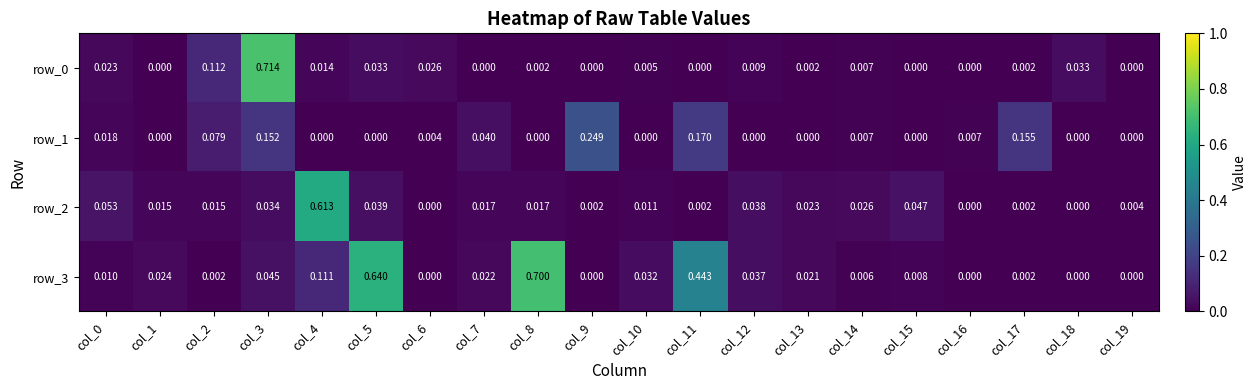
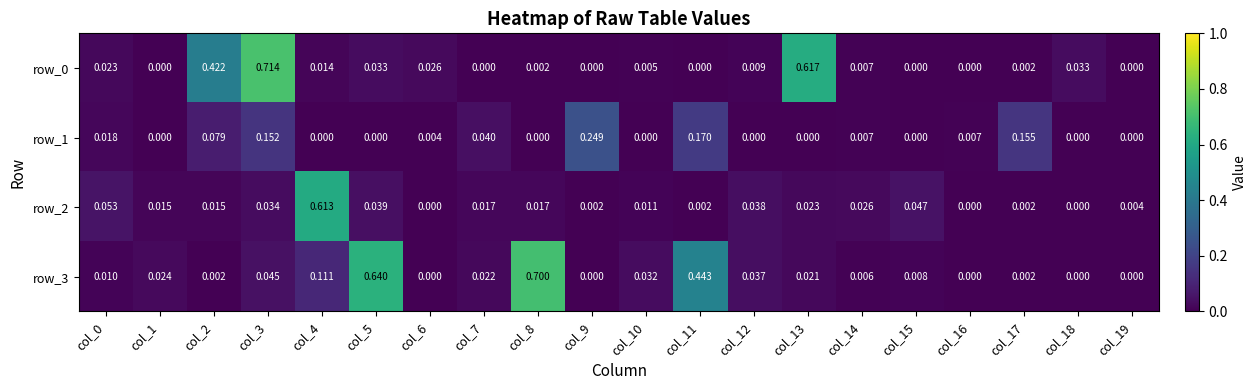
  {
    "row_0": {
      "col_0": 0.023,
      "col_1": 0.000,
-     "col_2": 0.112,
+     "col_2": 0.422,
      "col_3": 0.714,
      "col_4": 0.014,
      "col_5": 0.033,
      "col_6": 0.026,
      "col_7": 0.000,
      "col_8": 0.002,
      "col_9": 0.000,
      "col_10": 0.005,
      "col_11": 0.000,
      "col_12": 0.009,
-     "col_13": 0.002,
+     "col_13": 0.617,
      "col_14": 0.007,
      "col_15": 0.000,
      "col_16": 0.000,
      "col_17": 0.002,
      "col_18": 0.033,
      "col_19": 0.000
    },
    "row_1": {
      "col_0": 0.018,
      "col_1": 0.000,
      "col_2": 0.079,
      "col_3": 0.152,
      "col_4": 0.000,
      "col_5": 0.000,
      "col_6": 0.004,
      "col_7": 0.040,
      "col_8": 0.000,
      "col_9": 0.249,
      "col_10": 0.000,
      "col_11": 0.170,
      "col_12": 0.000,
      "col_13": 0.000,
      "col_14": 0.007,
      "col_15": 0.000,
      "col_16": 0.007,
      "col_17": 0.155,
      "col_18": 0.000,
      "col_19": 0.000
    },
    "row_2": {
      "col_0": 0.053,
      "col_1": 0.015,
      "col_2": 0.015,
      "col_3": 0.034,
      "col_4": 0.613,
      "col_5": 0.039,
      "col_6": 0.000,
      "col_7": 0.017,
      "col_8": 0.017,
      "col_9": 0.002,
      "col_10": 0.011,
      "col_11": 0.002,
      "col_12": 0.038,
      "col_13": 0.023,
      "col_14": 0.026,
      "col_15": 0.047,
      "col_16": 0.000,
      "col_17": 0.002,
      "col_18": 0.000,
      "col_19": 0.004
    },
    "row_3": {
      "col_0": 0.010,
      "col_1": 0.024,
      "col_2": 0.002,
      "col_3": 0.045,
      "col_4": 0.111,
      "col_5": 0.640,
      "col_6": 0.000,
      "col_7": 0.022,
      "col_8": 0.700,
      "col_9": 0.000,
      "col_10": 0.032,
      "col_11": 0.443,
      "col_12": 0.037,
      "col_13": 0.021,
      "col_14": 0.006,
      "col_15": 0.008,
      "col_16": 0.000,
      "col_17": 0.002,
      "col_18": 0.000,
      "col_19": 0.000
    }
  }
